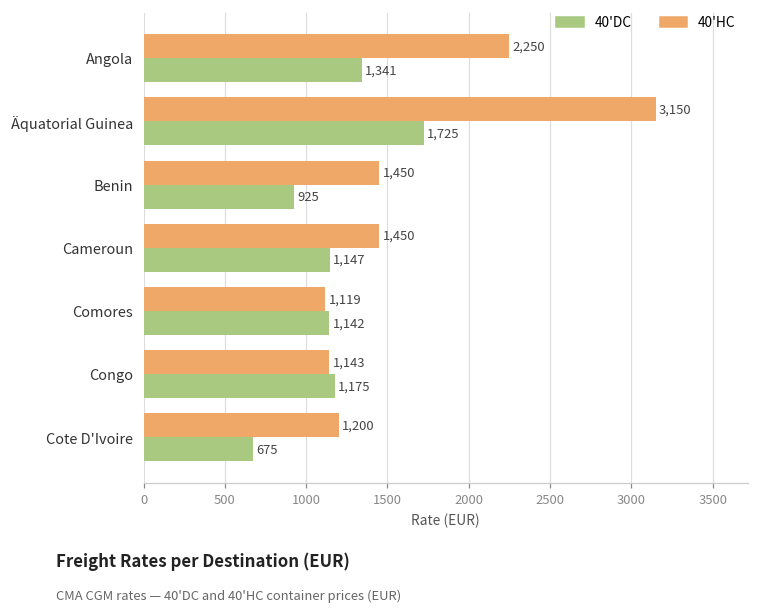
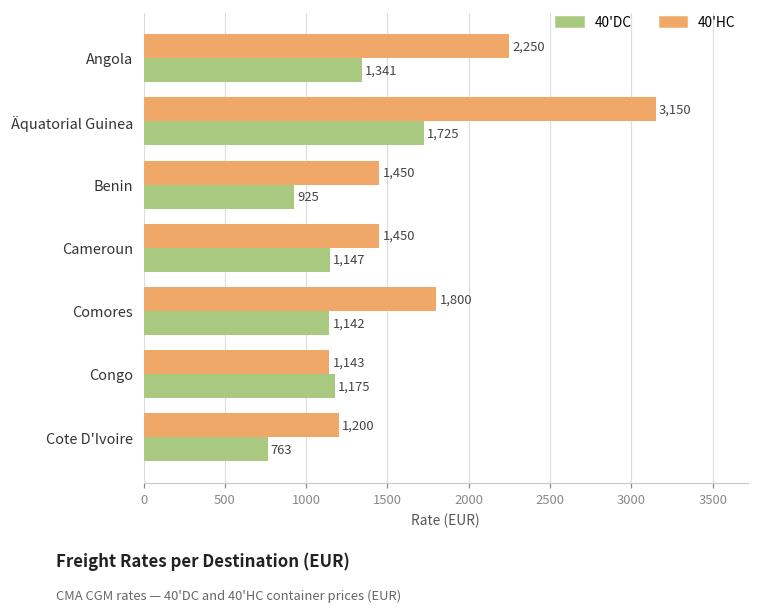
  {
    "40'DC": {
      "Angola": "1,341",
      "Äquatorial Guinea": "1,725",
      "Benin": "925",
      "Cameroun": "1,147",
      "Comores": "1,142",
      "Congo": "1,175",
-     "Cote D'Ivoire": "675"
+     "Cote D'Ivoire": "763"
    },
    "40'HC": {
      "Angola": "2,250",
      "Äquatorial Guinea": "3,150",
      "Benin": "1,450",
      "Cameroun": "1,450",
-     "Comores": "1,119",
+     "Comores": "1,800",
      "Congo": "1,143",
      "Cote D'Ivoire": "1,200"
    }
  }
